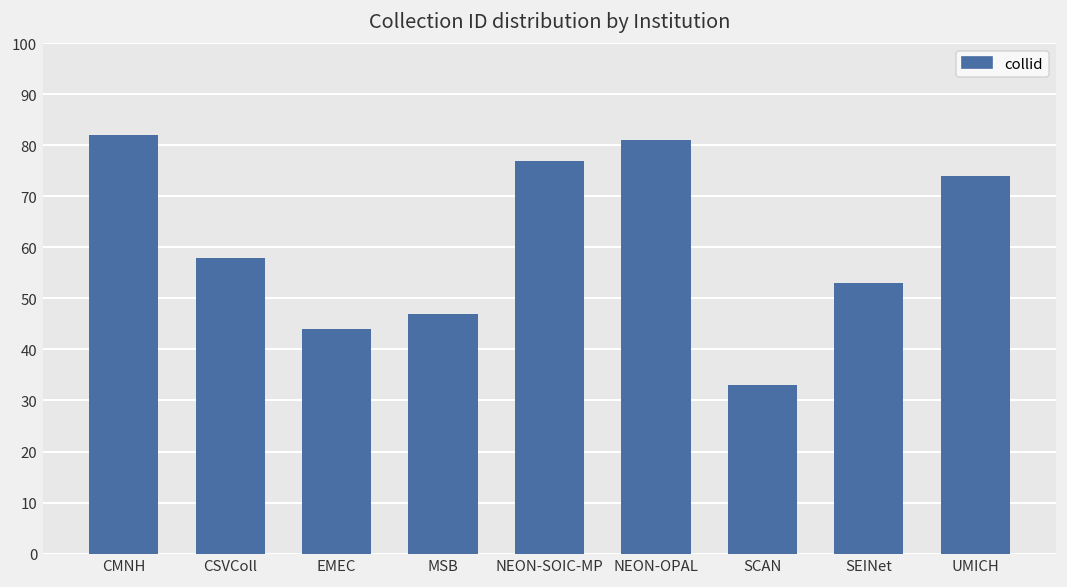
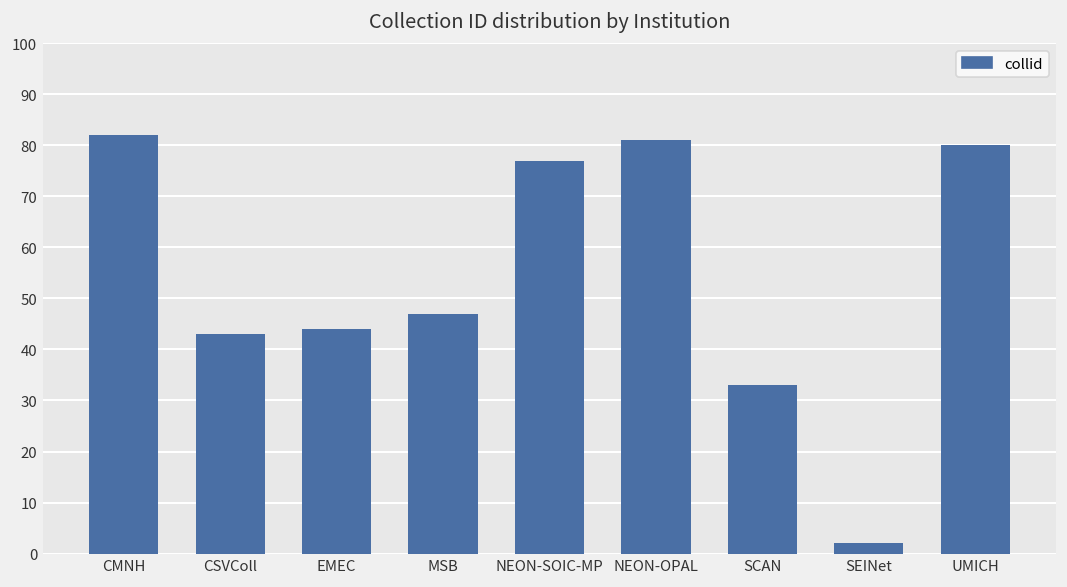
  {
    "CMNH": 82,
-   "CSVColl": 58,
+   "CSVColl": 43,
    "EMEC": 44,
    "MSB": 47,
    "NEON-SOIC-MP": 77,
    "NEON-OPAL": 81,
    "SCAN": 33,
-   "SEINet": 53,
-   "UMICH": 74
+   "SEINet": 2,
+   "UMICH": 80
  }
